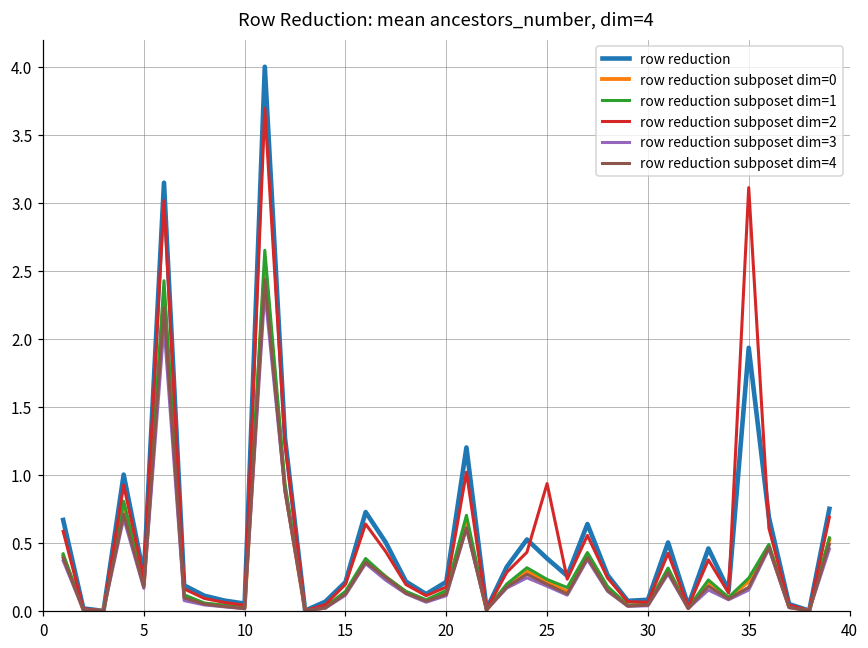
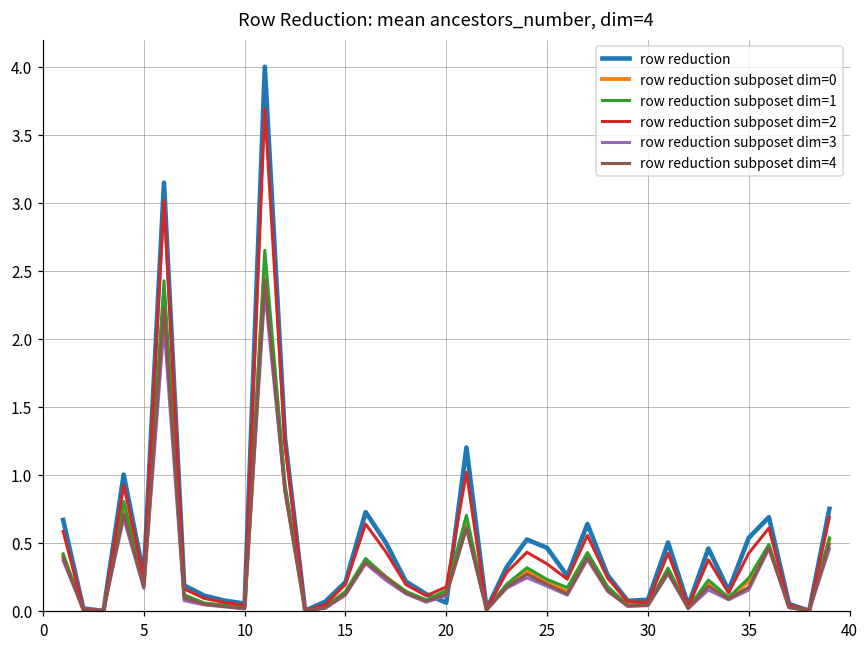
  {
    "row reduction": {
-     "20": 0.21,
-     "25": 0.39,
-     "35": 1.93
+     "20": 0.06,
+     "25": 0.46,
+     "35": 0.54
    },
    "row reduction subposet dim=0": {
      "35": 0.22
    },
    "row reduction subposet dim=1": {
      "35": 0.24
    },
    "row reduction subposet dim=2": {
      "20": 0.18,
-     "25": 0.94,
-     "35": 3.11
+     "25": 0.35,
+     "35": 0.42
    }
  }
